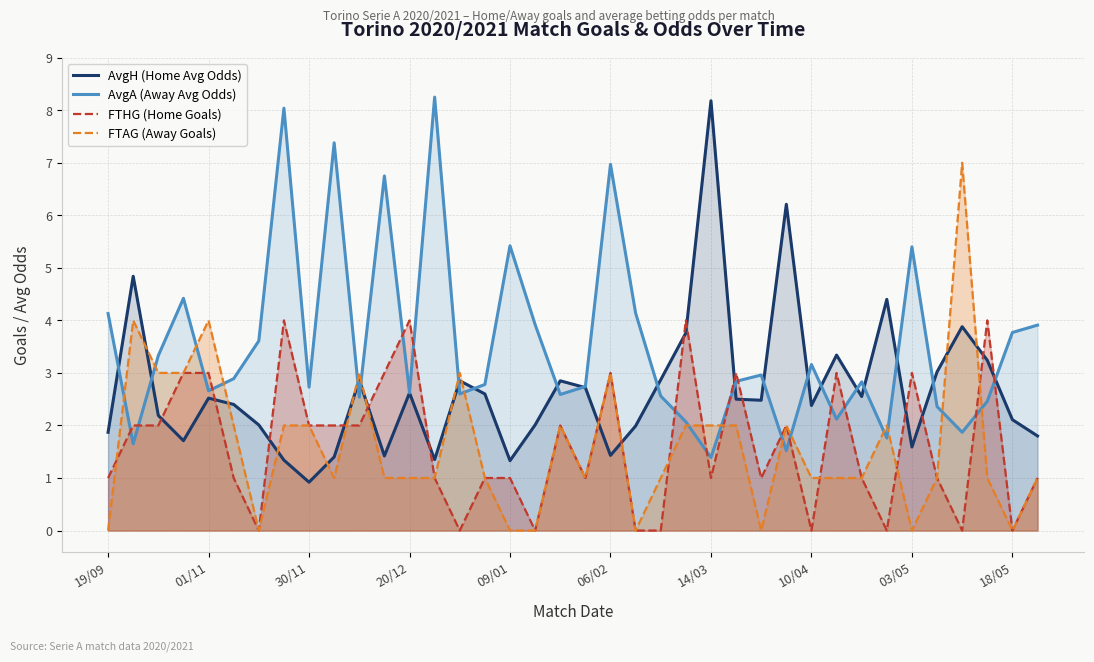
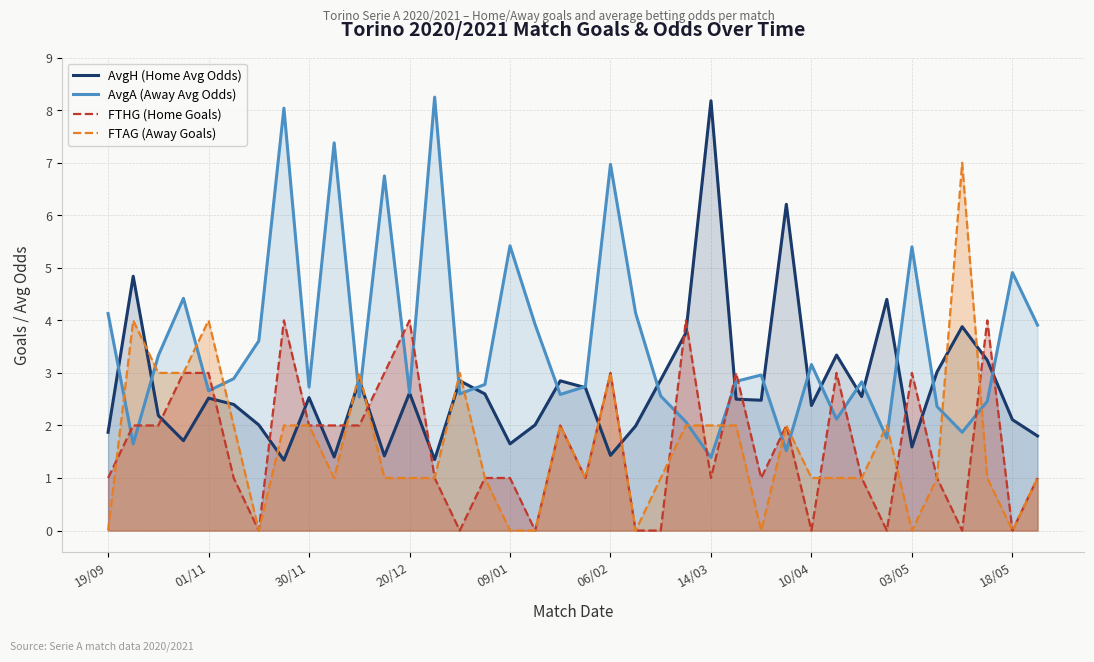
  {
    "AvgH (Home Avg Odds)": {
      "19/09": 1.9,
      "01/11": 2.5,
-     "30/11": 0.9,
-     "09/01": 1.3,
+     "30/11": 2.5,
+     "09/01": 1.7,
      "06/02": 1.4,
      "14/03": 8.2,
      "10/04": 2.4,
      "03/05": 1.6,
      "18/05": 2.1
    },
    "AvgA (Away Avg Odds)": {
      "19/09": 4.1,
      "01/11": 2.7,
      "30/11": 2.7,
      "09/01": 5.4,
      "06/02": 7.0,
      "14/03": 1.4,
      "10/04": 3.2,
      "03/05": 5.4,
-     "18/05": 3.8
+     "18/05": 4.9
    },
    "FTHG (Home Goals)": {
      "19/09": 1.0,
      "01/11": 3.0,
      "20/12": 4.0,
      "09/01": 1.0,
      "14/03": 1.0,
      "10/04": 0.0,
      "03/05": 3.0
    },
    "FTAG (Away Goals)": {
      "19/09": 0.0,
      "01/11": 4.0,
      "20/12": 1.0,
      "09/01": 0.0,
      "14/03": 2.0,
      "10/04": 1.0,
      "03/05": 0.0
    }
  }
